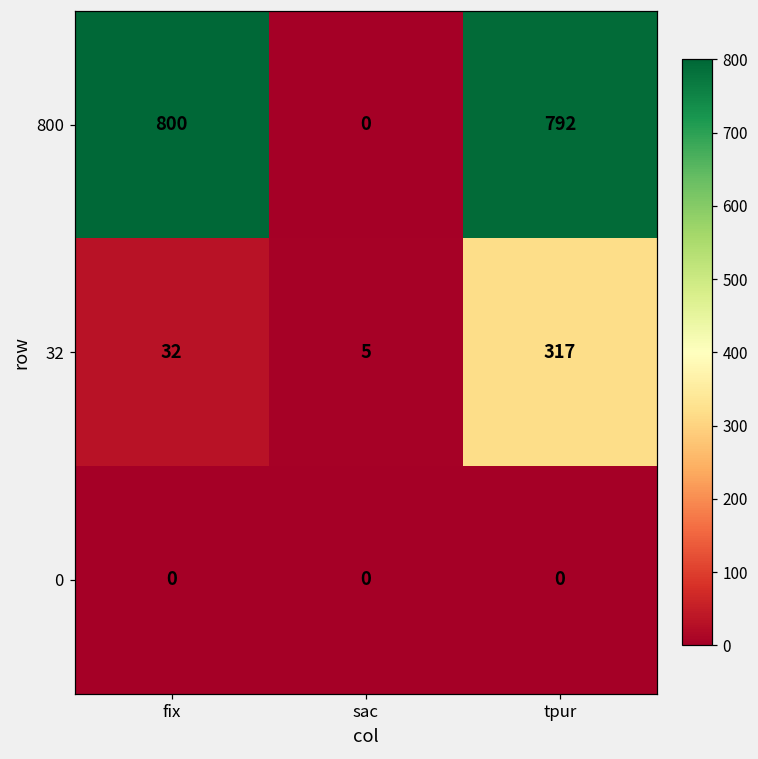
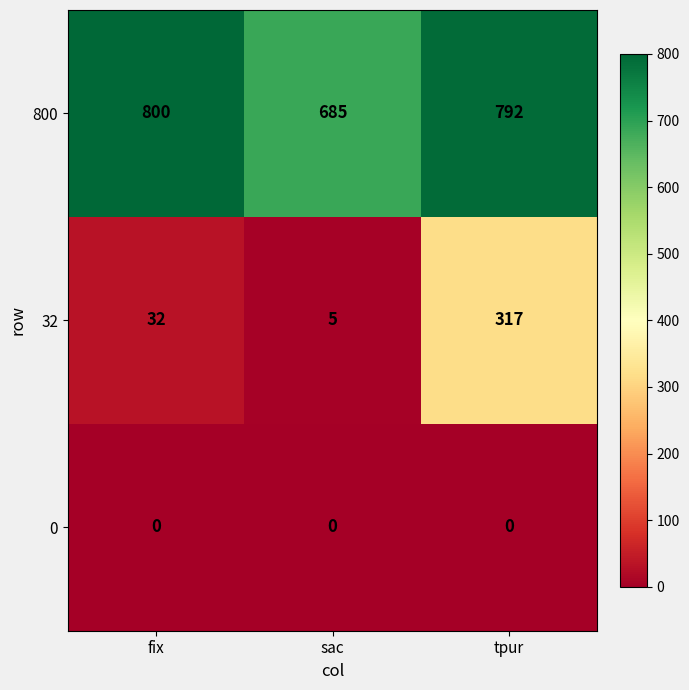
  {
    "800": {
      "fix": 800,
-     "sac": 0,
+     "sac": 685,
      "tpur": 792
    },
    "32": {
      "fix": 32,
      "sac": 5,
      "tpur": 317
    },
    "0": {
      "fix": 0,
      "sac": 0,
      "tpur": 0
    }
  }
